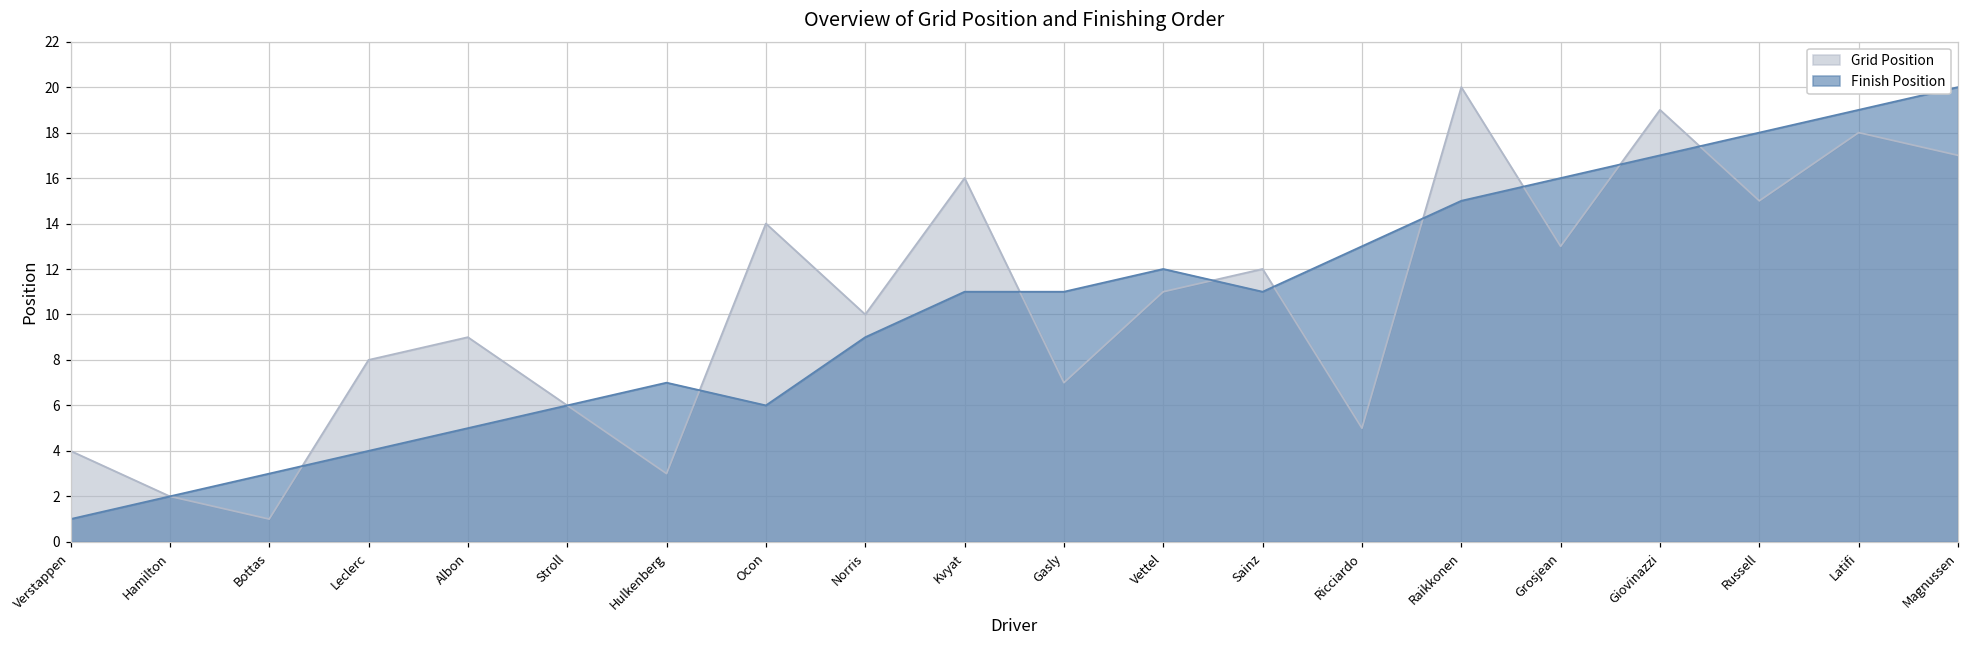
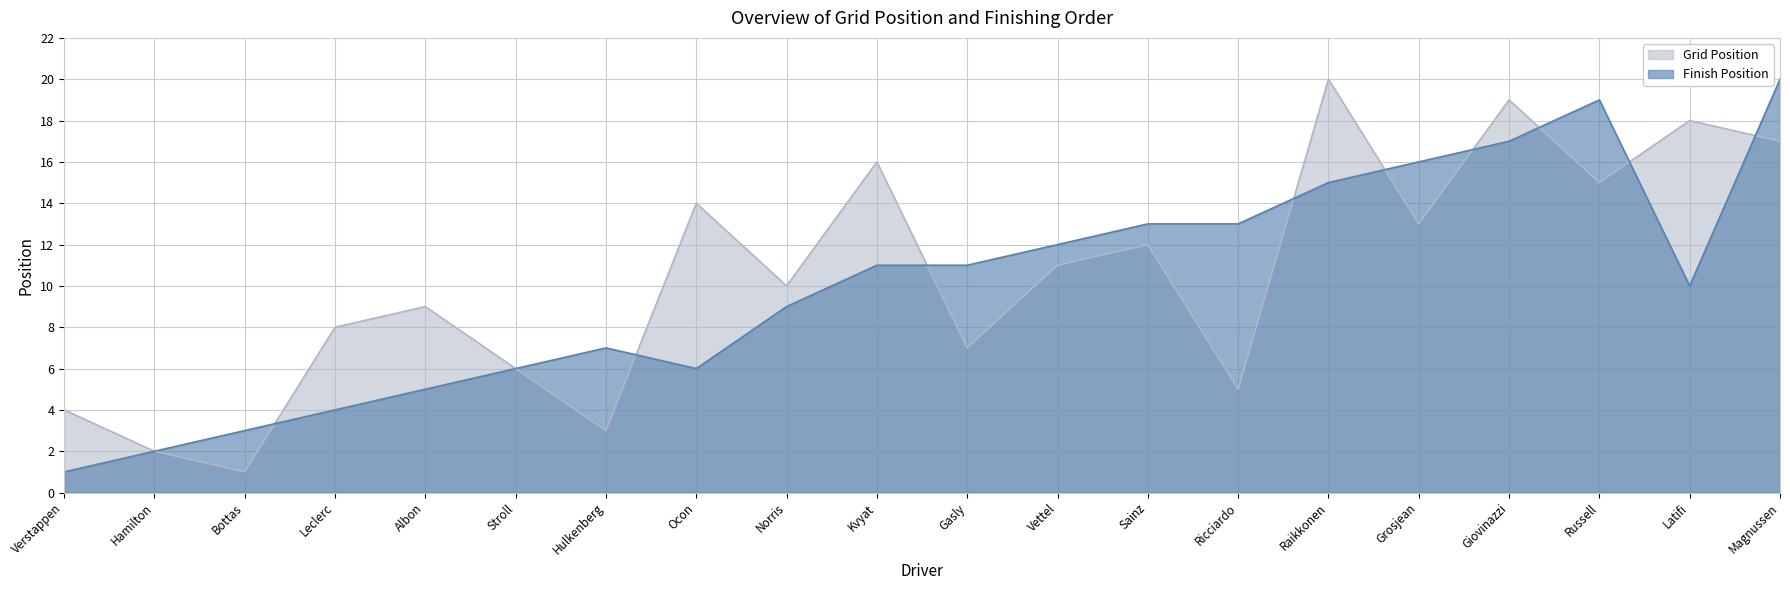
  {
    "Grid Position": {
      "Verstappen": 4,
      "Bottas": 1,
      "Leclerc": 8,
      "Albon": 9,
      "Hulkenberg": 3,
      "Ocon": 14,
      "Norris": 10,
      "Kvyat": 16,
      "Gasly": 7,
      "Vettel": 11,
      "Sainz": 12,
      "Ricciardo": 5,
      "Raikkonen": 20,
      "Grosjean": 13,
      "Giovinazzi": 19,
      "Russell": 15,
      "Latifi": 18,
      "Magnussen": 17
    },
    "Finish Position": {
      "Verstappen": 1,
      "Bottas": 3,
      "Leclerc": 4,
      "Albon": 5,
      "Hulkenberg": 7,
      "Ocon": 6,
      "Norris": 9,
      "Kvyat": 11,
      "Gasly": 11,
      "Vettel": 12,
-     "Sainz": 11,
+     "Sainz": 13,
      "Ricciardo": 13,
      "Raikkonen": 15,
      "Grosjean": 16,
      "Giovinazzi": 17,
-     "Russell": 18,
-     "Latifi": 19,
+     "Russell": 19,
+     "Latifi": 10,
      "Magnussen": 20
    }
  }
